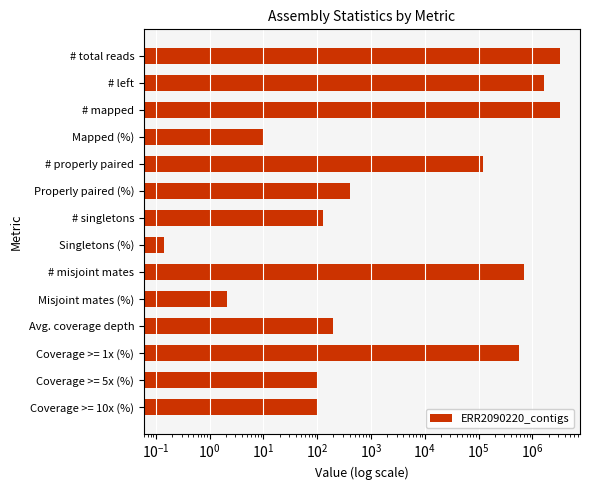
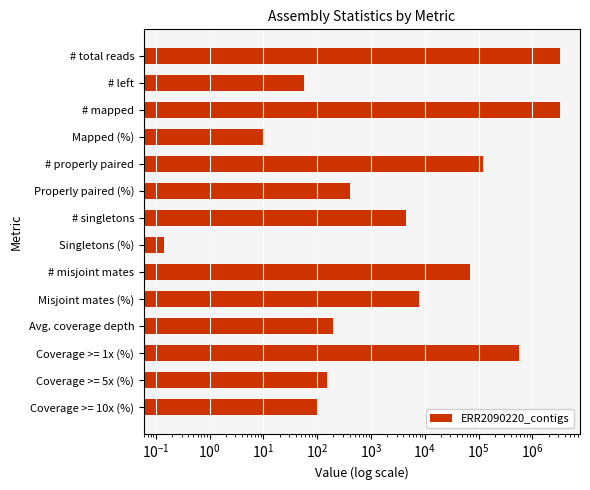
  {
    "# total reads": 3000000,
-   "# left": 1600000,
+   "# left": 60,
    "# mapped": 3000000,
    "Mapped (%)": 10,
    "# properly paired": 120000,
    "Properly paired (%)": 400,
-   "# singletons": 130,
+   "# singletons": 4000,
    "Singletons (%)": 0.14,
-   "# misjoint mates": 700000,
-   "Misjoint mates (%)": 2.1,
+   "# misjoint mates": 70000,
+   "Misjoint mates (%)": 8000,
    "Avg. coverage depth": 190,
    "Coverage >= 1x (%)": 600000,
-   "Coverage >= 5x (%)": 100,
+   "Coverage >= 5x (%)": 150,
    "Coverage >= 10x (%)": 100
  }
